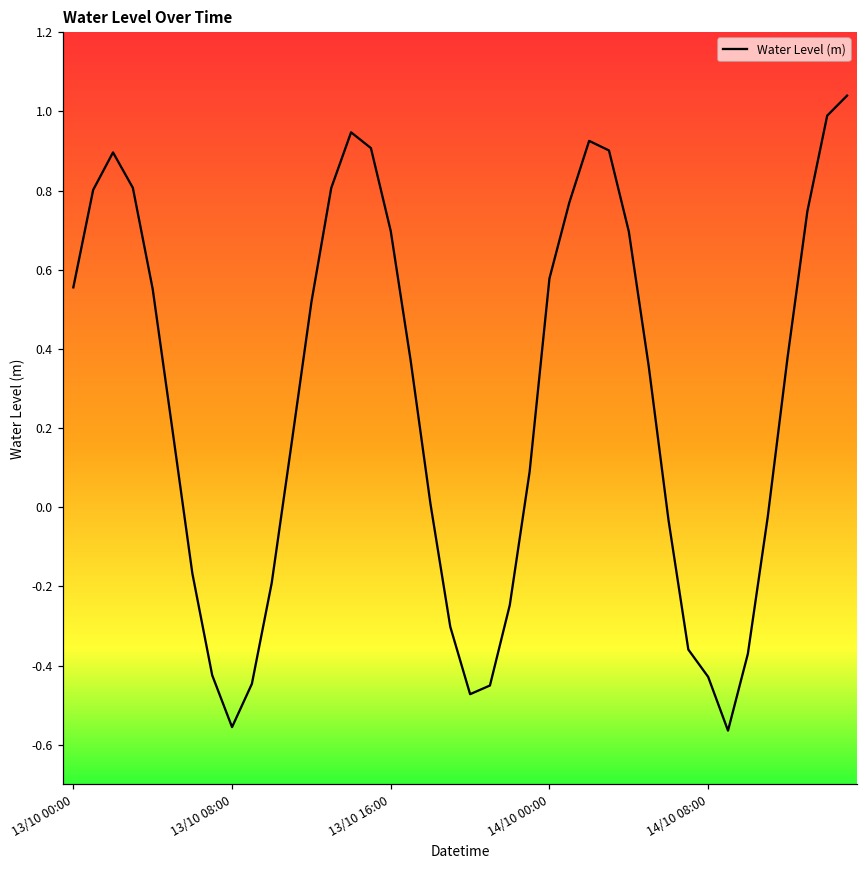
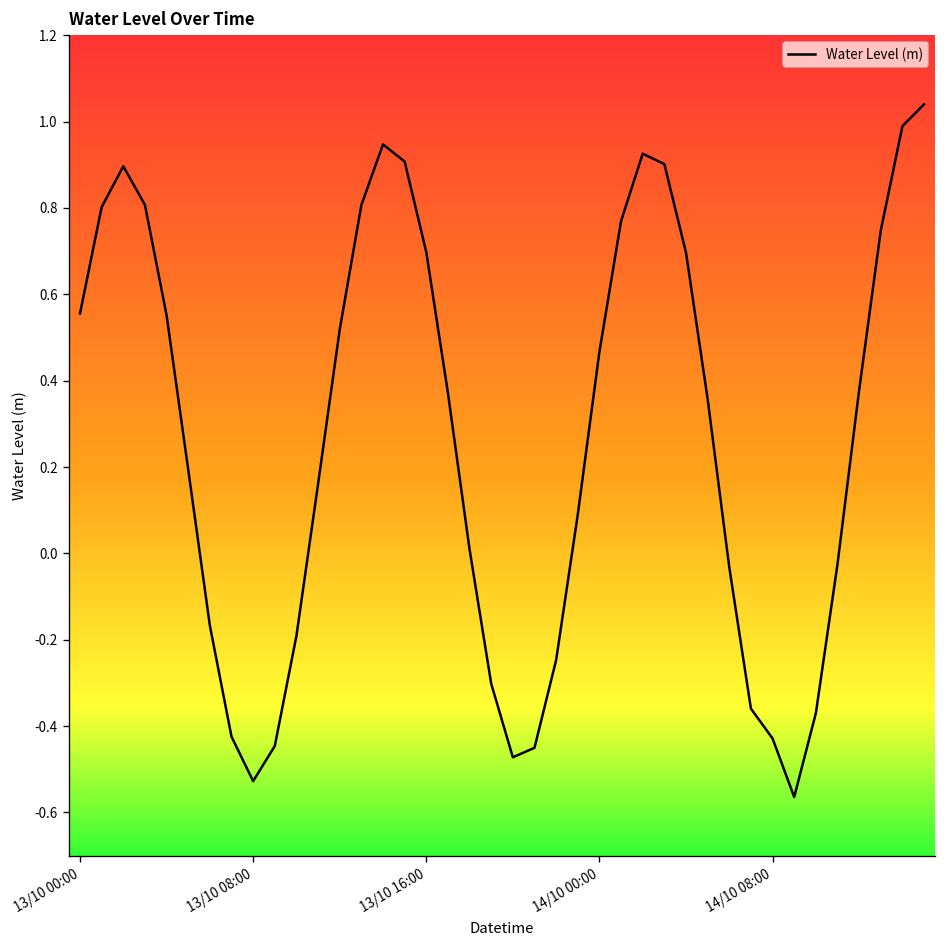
  {
    "13/10 00:00": 0.56,
-   "13/10 08:00": -0.56,
+   "13/10 08:00": -0.53,
    "13/10 16:00": 0.70,
-   "14/10 00:00": 0.58,
+   "14/10 00:00": 0.47,
    "14/10 08:00": -0.43
  }
